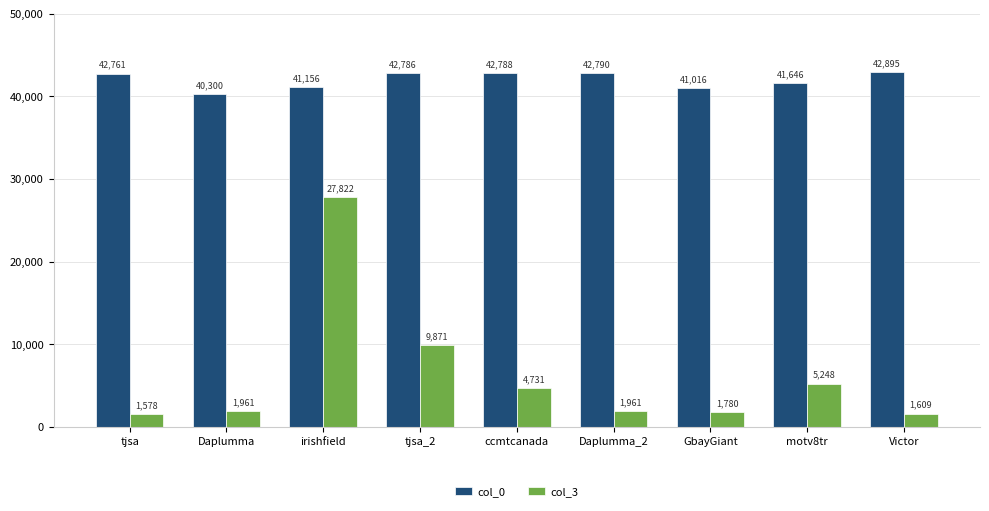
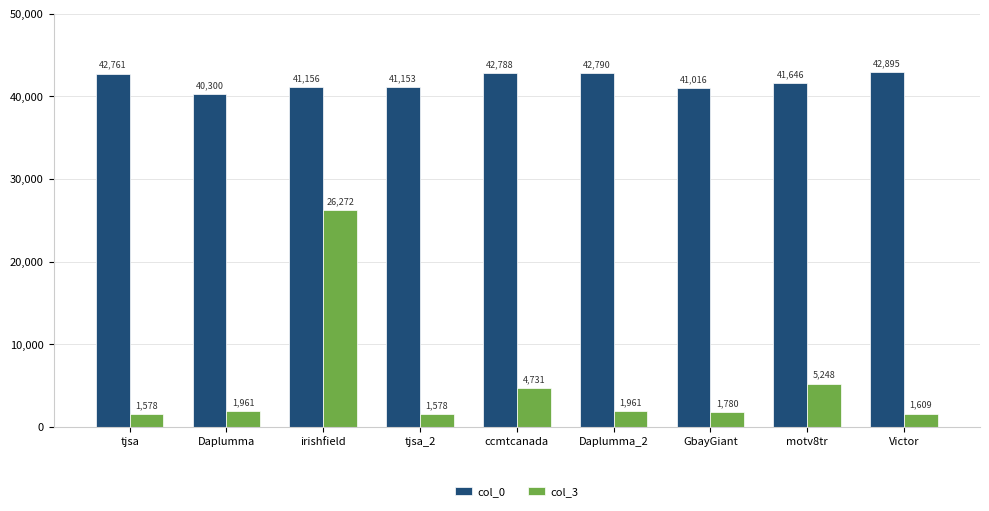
  {
    "col_0": {
      "tjsa": "42,761",
      "Daplumma": "40,300",
      "irishfield": "41,156",
-     "tjsa_2": "42,786",
+     "tjsa_2": "41,153",
      "ccmtcanada": "42,788",
      "Daplumma_2": "42,790",
      "GbayGiant": "41,016",
      "motv8tr": "41,646",
      "Victor": "42,895"
    },
    "col_3": {
      "tjsa": "1,578",
      "Daplumma": "1,961",
-     "irishfield": "27,822",
-     "tjsa_2": "9,871",
+     "irishfield": "26,272",
+     "tjsa_2": "1,578",
      "ccmtcanada": "4,731",
      "Daplumma_2": "1,961",
      "GbayGiant": "1,780",
      "motv8tr": "5,248",
      "Victor": "1,609"
    }
  }
